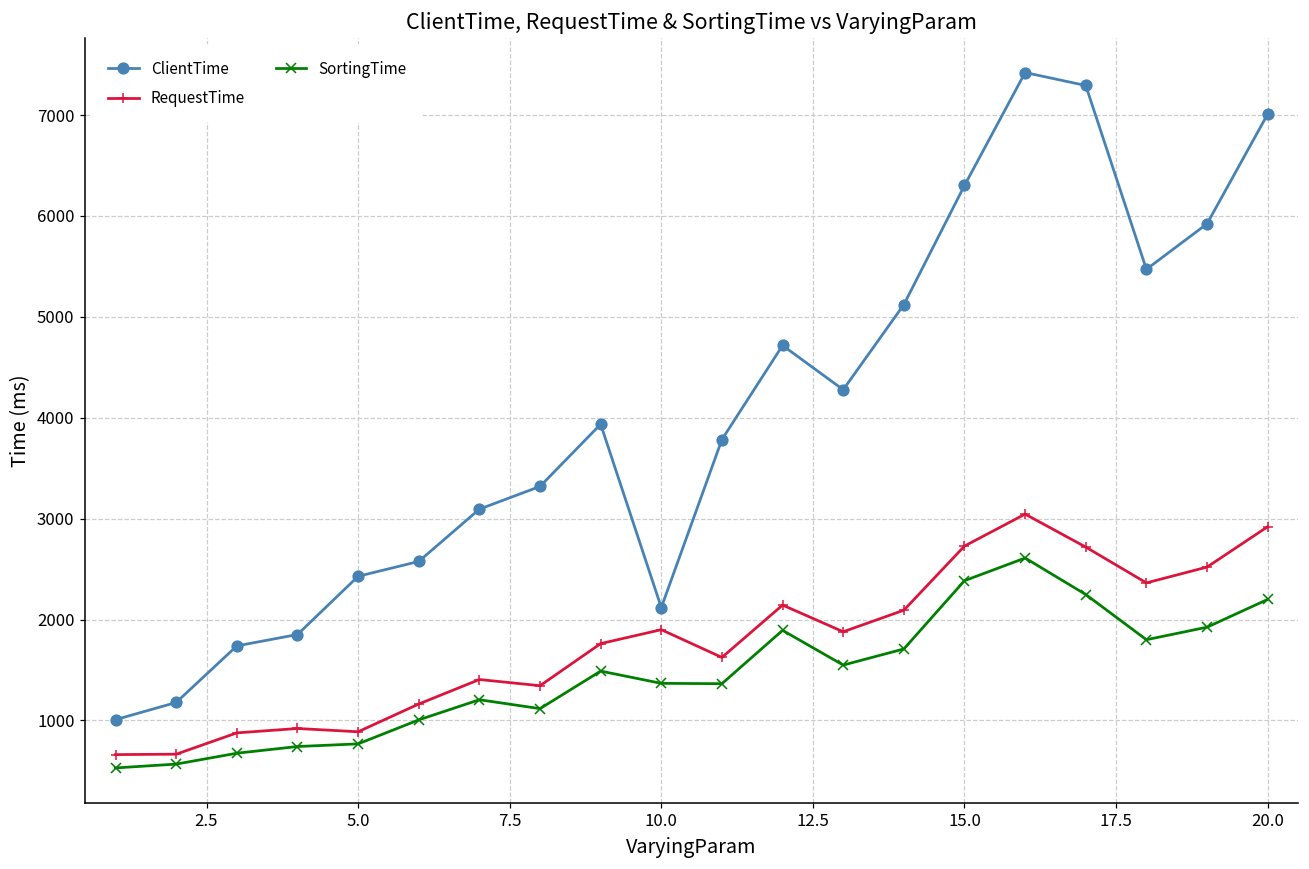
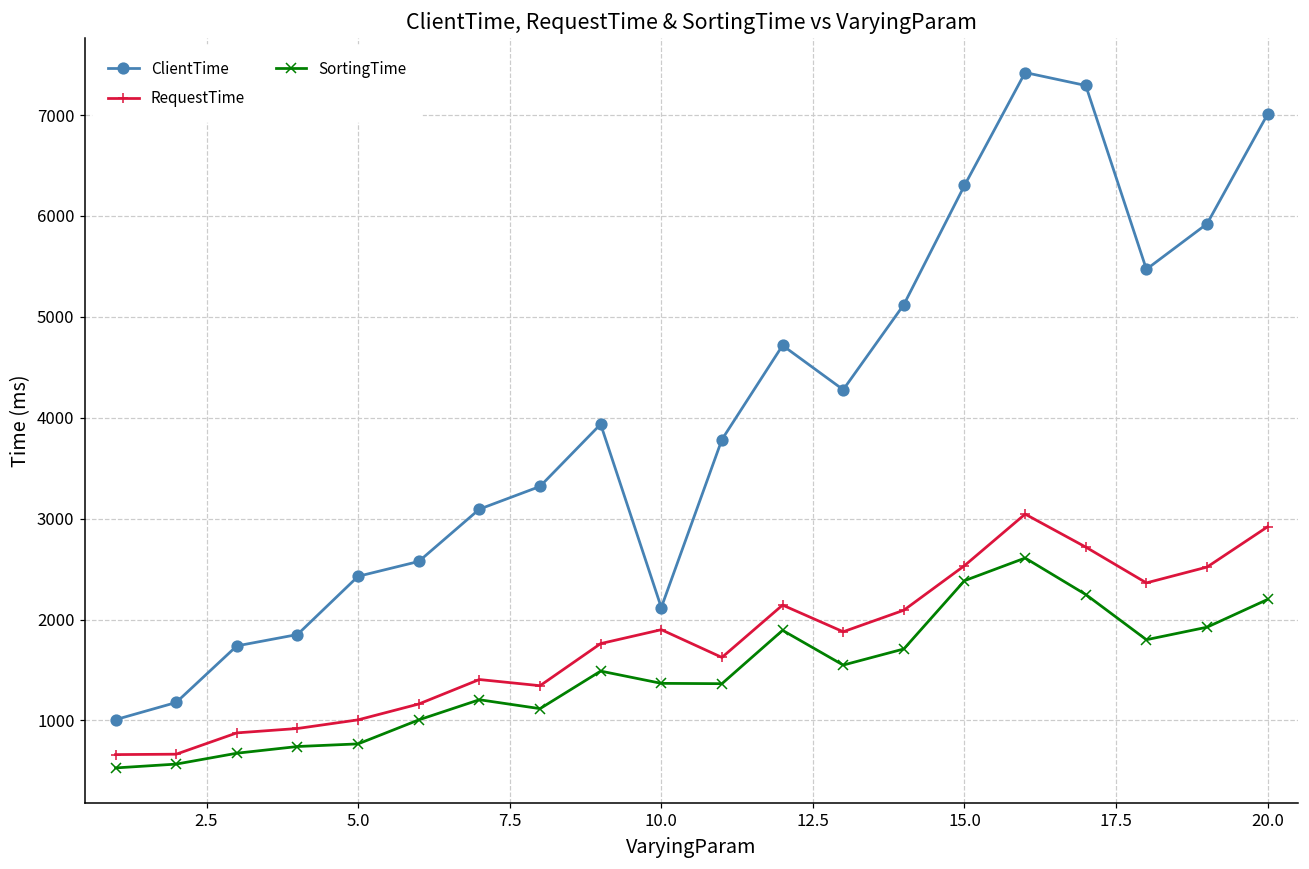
  {
    "ClientTime": {
      "5.0": 2400,
      "10.0": 2100,
      "15.0": 6300,
      "20.0": 7000
    },
    "RequestTime": {
-     "5.0": 900,
+     "5.0": 1000,
      "10.0": 1900,
-     "15.0": 2700,
+     "15.0": 2500,
      "20.0": 2900
    },
    "SortingTime": {
      "5.0": 800,
      "10.0": 1400,
      "15.0": 2400,
      "20.0": 2200
    }
  }
